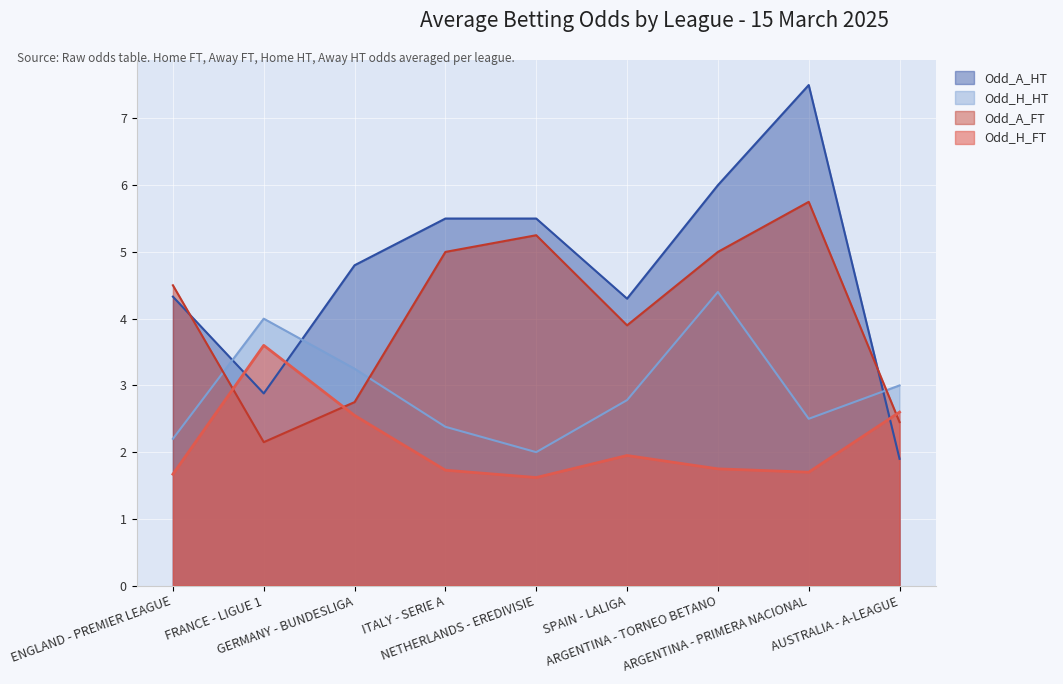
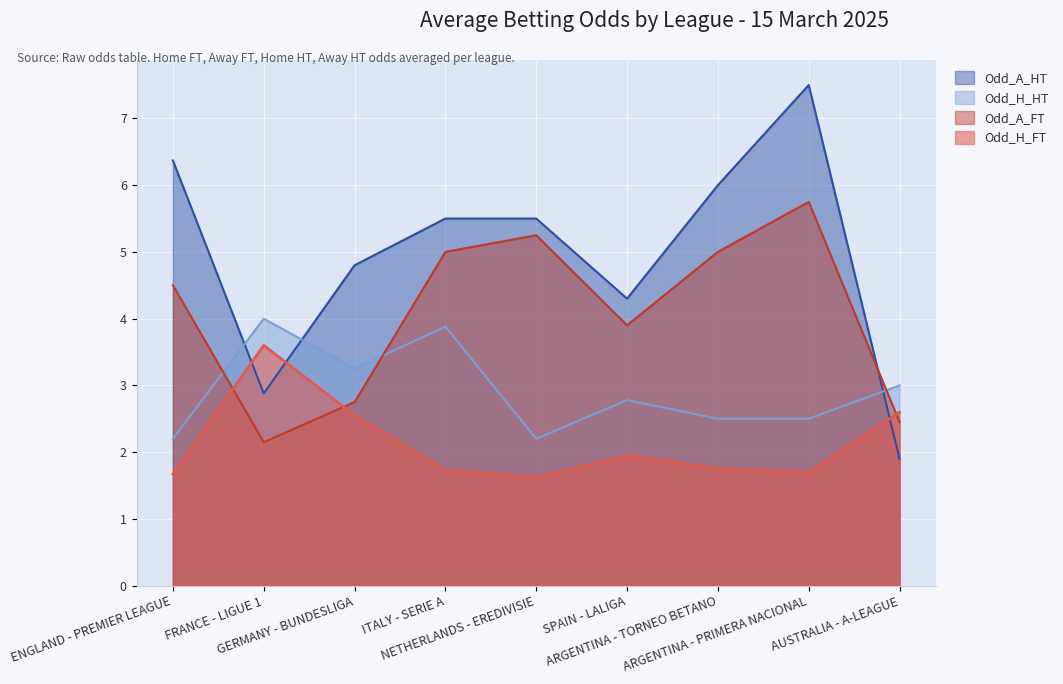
  {
    "Odd_A_HT": {
-     "ENGLAND - PREMIER LEAGUE": 4.3,
+     "ENGLAND - PREMIER LEAGUE": 6.4,
      "FRANCE - LIGUE 1": 2.9,
      "GERMANY - BUNDESLIGA": 4.8,
      "ITALY - SERIE A": 5.5,
      "NETHERLANDS - EREDIVISIE": 5.5,
      "SPAIN - LALIGA": 4.3,
      "ARGENTINA - TORNEO BETANO": 6.0,
      "ARGENTINA - PRIMERA NACIONAL": 7.5,
      "AUSTRALIA - A-LEAGUE": 1.9
    },
    "Odd_H_HT": {
      "ENGLAND - PREMIER LEAGUE": 2.2,
      "FRANCE - LIGUE 1": 4.0,
      "GERMANY - BUNDESLIGA": 3.3,
-     "ITALY - SERIE A": 2.4,
-     "NETHERLANDS - EREDIVISIE": 2.0,
+     "ITALY - SERIE A": 3.9,
+     "NETHERLANDS - EREDIVISIE": 2.2,
      "SPAIN - LALIGA": 2.8,
-     "ARGENTINA - TORNEO BETANO": 4.4,
+     "ARGENTINA - TORNEO BETANO": 2.5,
      "ARGENTINA - PRIMERA NACIONAL": 2.5,
      "AUSTRALIA - A-LEAGUE": 3.0
    }
  }
